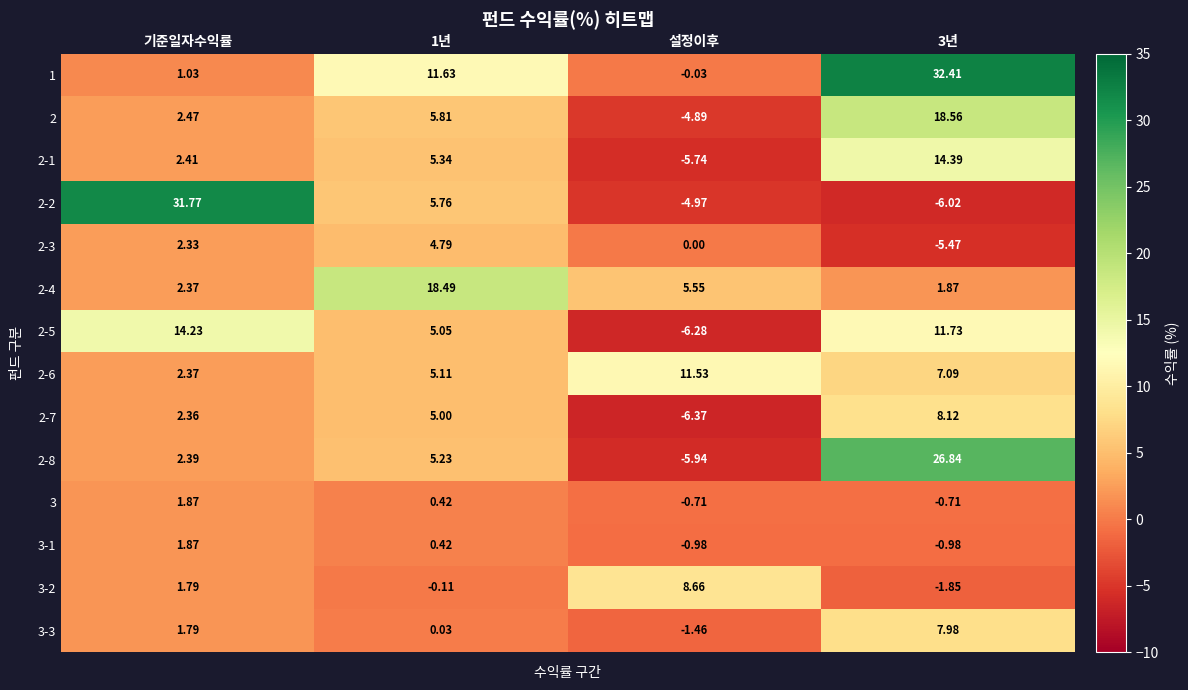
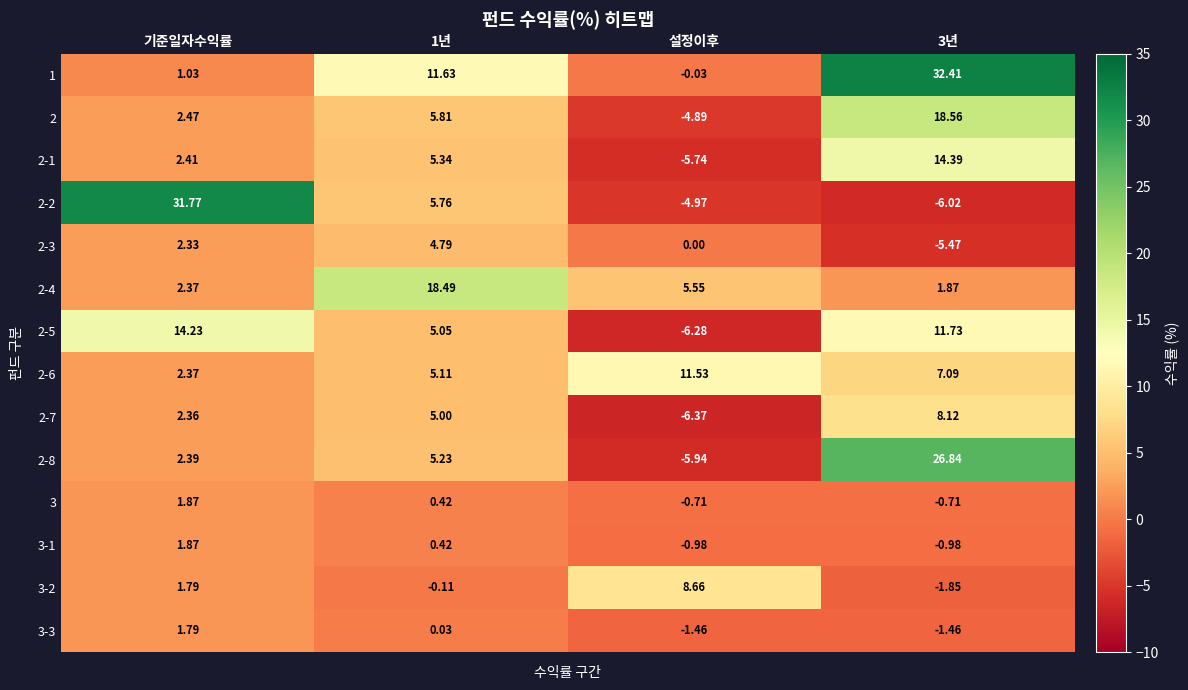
  {
    "1": {
      "기준일자수익률": 1.03,
      "1년": 11.63,
      "설정이후": -0.03,
      "3년": 32.41
    },
    "2": {
      "기준일자수익률": 2.47,
      "1년": 5.81,
      "설정이후": -4.89,
      "3년": 18.56
    },
    "2-1": {
      "기준일자수익률": 2.41,
      "1년": 5.34,
      "설정이후": -5.74,
      "3년": 14.39
    },
    "2-2": {
      "기준일자수익률": 31.77,
      "1년": 5.76,
      "설정이후": -4.97,
      "3년": -6.02
    },
    "2-3": {
      "기준일자수익률": 2.33,
      "1년": 4.79,
      "설정이후": 0.00,
      "3년": -5.47
    },
    "2-4": {
      "기준일자수익률": 2.37,
      "1년": 18.49,
      "설정이후": 5.55,
      "3년": 1.87
    },
    "2-5": {
      "기준일자수익률": 14.23,
      "1년": 5.05,
      "설정이후": -6.28,
      "3년": 11.73
    },
    "2-6": {
      "기준일자수익률": 2.37,
      "1년": 5.11,
      "설정이후": 11.53,
      "3년": 7.09
    },
    "2-7": {
      "기준일자수익률": 2.36,
      "1년": 5.00,
      "설정이후": -6.37,
      "3년": 8.12
    },
    "2-8": {
      "기준일자수익률": 2.39,
      "1년": 5.23,
      "설정이후": -5.94,
      "3년": 26.84
    },
    "3": {
      "기준일자수익률": 1.87,
      "1년": 0.42,
      "설정이후": -0.71,
      "3년": -0.71
    },
    "3-1": {
      "기준일자수익률": 1.87,
      "1년": 0.42,
      "설정이후": -0.98,
      "3년": -0.98
    },
    "3-2": {
      "기준일자수익률": 1.79,
      "1년": -0.11,
      "설정이후": 8.66,
      "3년": -1.85
    },
    "3-3": {
      "기준일자수익률": 1.79,
      "1년": 0.03,
      "설정이후": -1.46,
-     "3년": 7.98
+     "3년": -1.46
    }
  }
